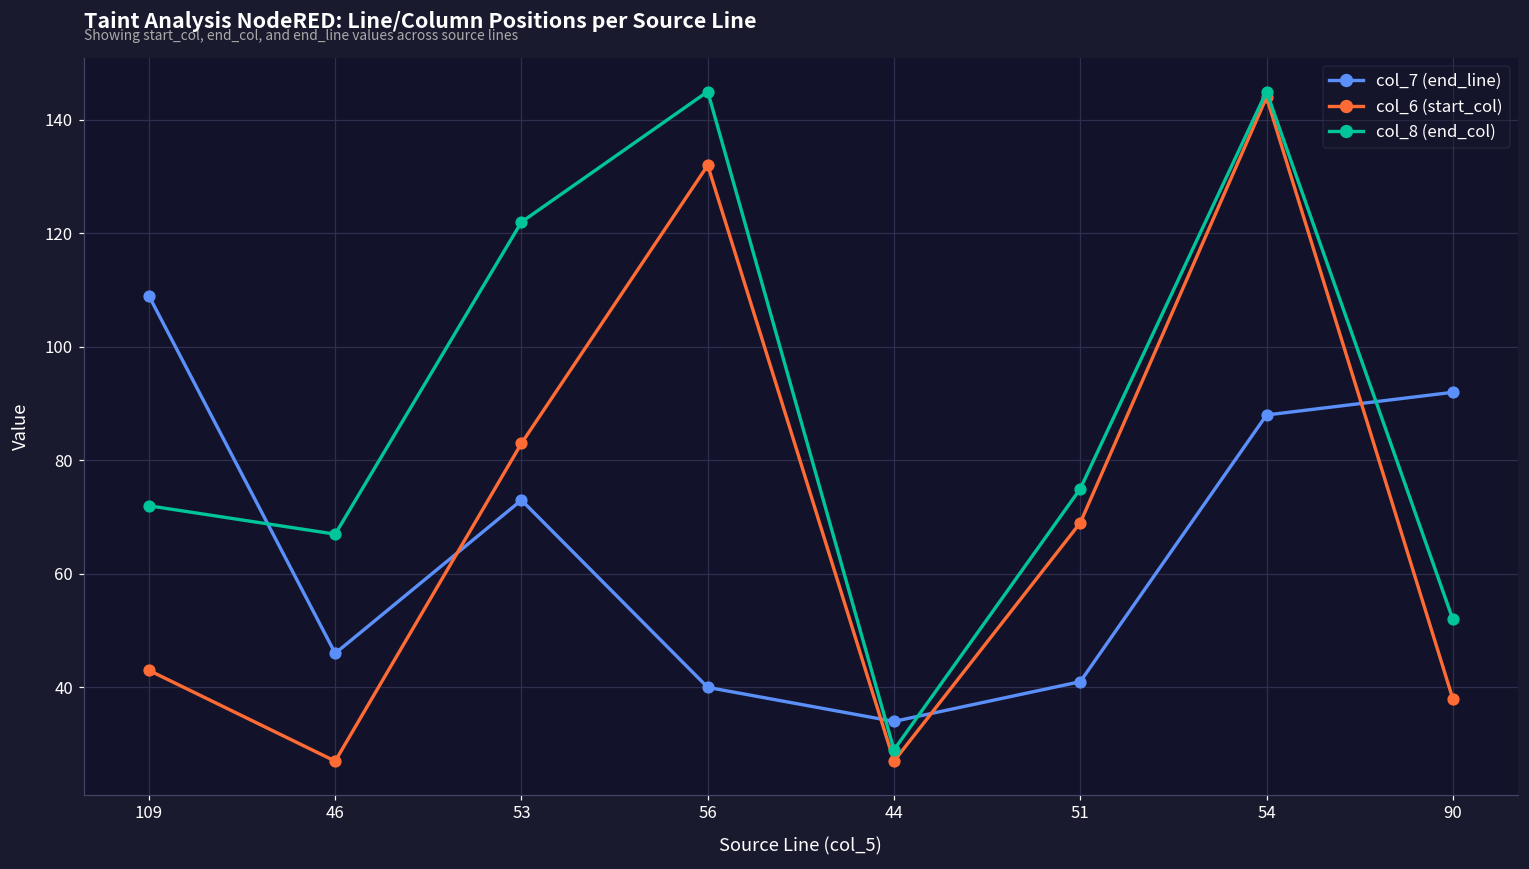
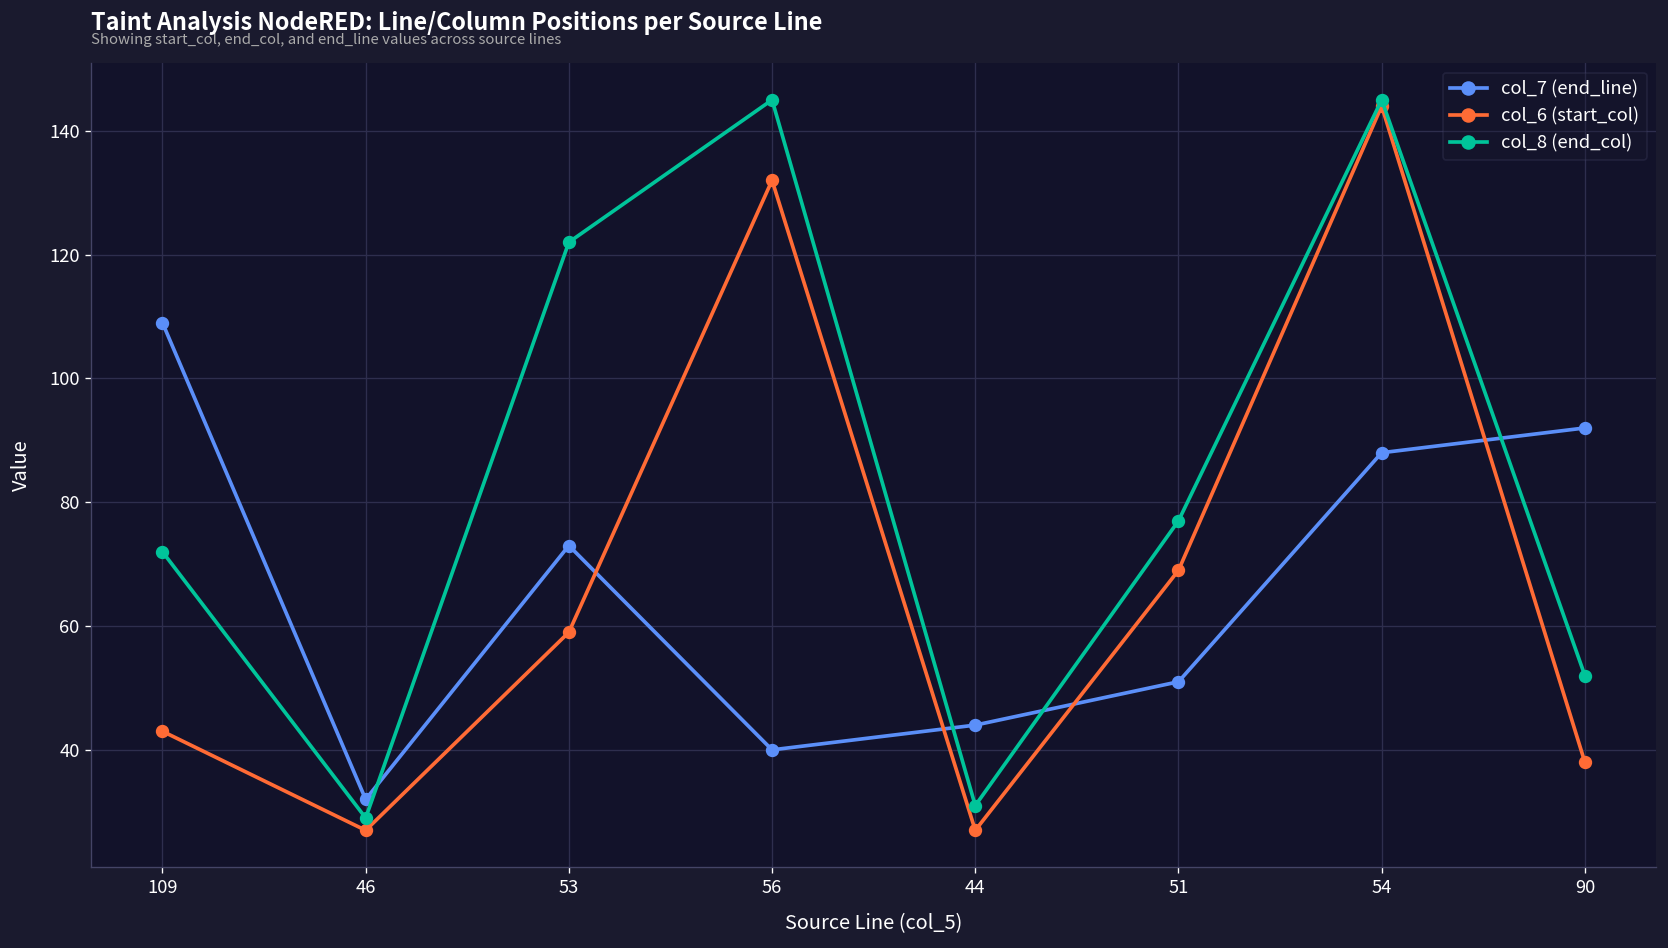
  {
    "col_7 (end_line)": {
      "109": 109,
-     "46": 46,
+     "46": 32,
      "53": 73,
      "56": 40,
-     "44": 34,
-     "51": 41,
+     "44": 44,
+     "51": 51,
      "54": 88,
      "90": 92
    },
    "col_6 (start_col)": {
      "109": 43,
      "46": 27,
-     "53": 83,
+     "53": 59,
      "56": 132,
      "44": 27,
      "51": 69,
      "54": 144,
      "90": 38
    },
    "col_8 (end_col)": {
      "109": 72,
-     "46": 67,
+     "46": 29,
      "53": 122,
      "56": 145,
-     "44": 29,
-     "51": 75,
+     "44": 31,
+     "51": 77,
      "54": 145,
      "90": 52
    }
  }
